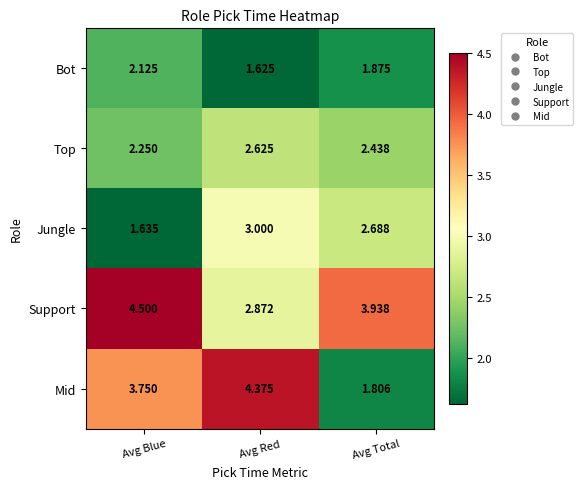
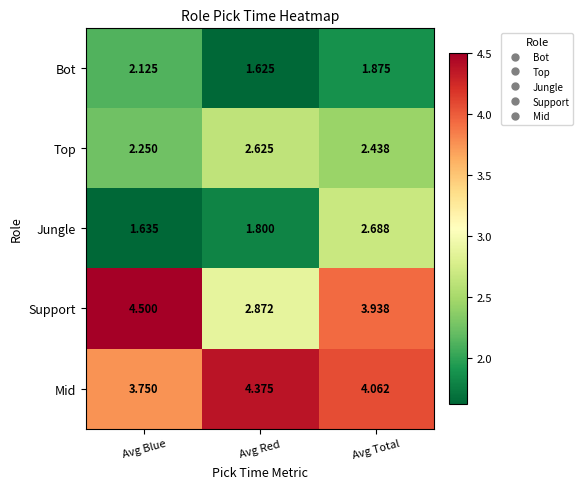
  {
    "Bot": {
      "Avg Blue": 2.125,
      "Avg Red": 1.625,
      "Avg Total": 1.875
    },
    "Top": {
      "Avg Blue": 2.250,
      "Avg Red": 2.625,
      "Avg Total": 2.438
    },
    "Jungle": {
      "Avg Blue": 1.635,
-     "Avg Red": 3.000,
+     "Avg Red": 1.800,
      "Avg Total": 2.688
    },
    "Support": {
      "Avg Blue": 4.500,
      "Avg Red": 2.872,
      "Avg Total": 3.938
    },
    "Mid": {
      "Avg Blue": 3.750,
      "Avg Red": 4.375,
-     "Avg Total": 1.806
+     "Avg Total": 4.062
    }
  }
